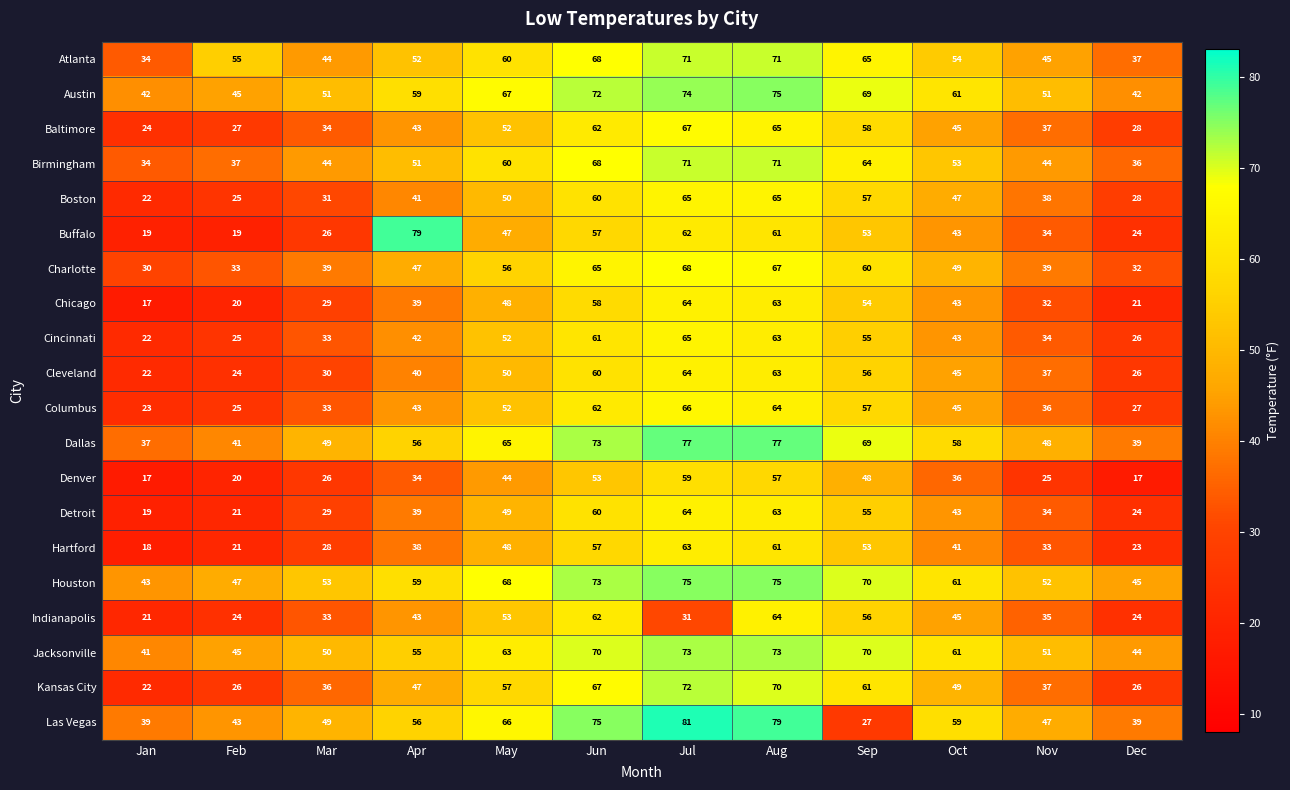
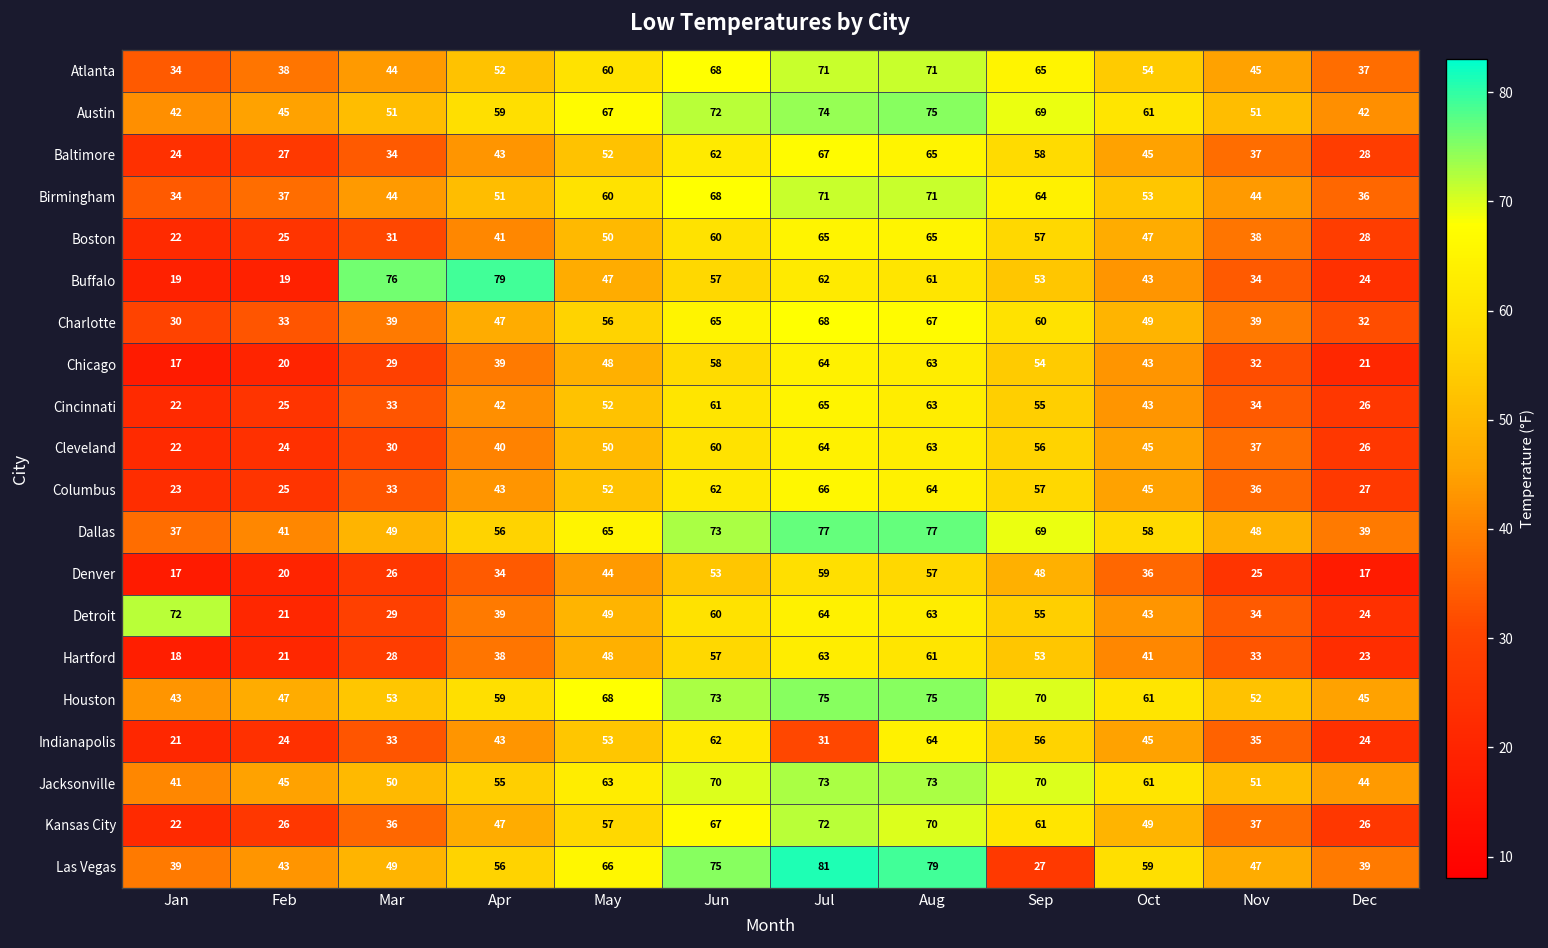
  {
    "Atlanta": {
      "Jan": 34,
-     "Feb": 55,
+     "Feb": 38,
      "Mar": 44,
      "Apr": 52,
      "May": 60,
      "Jun": 68,
      "Jul": 71,
      "Aug": 71,
      "Sep": 65,
      "Oct": 54,
      "Nov": 45,
      "Dec": 37
    },
    "Buffalo": {
      "Jan": 19,
      "Feb": 19,
-     "Mar": 26,
+     "Mar": 76,
      "Apr": 79,
      "May": 47,
      "Jun": 57,
      "Jul": 62,
      "Aug": 61,
      "Sep": 53,
      "Oct": 43,
      "Nov": 34,
      "Dec": 24
    },
    "Detroit": {
-     "Jan": 19,
+     "Jan": 72,
      "Feb": 21,
      "Mar": 29,
      "Apr": 39,
      "May": 49,
      "Jun": 60,
      "Jul": 64,
      "Aug": 63,
      "Sep": 55,
      "Oct": 43,
      "Nov": 34,
      "Dec": 24
    }
  }
